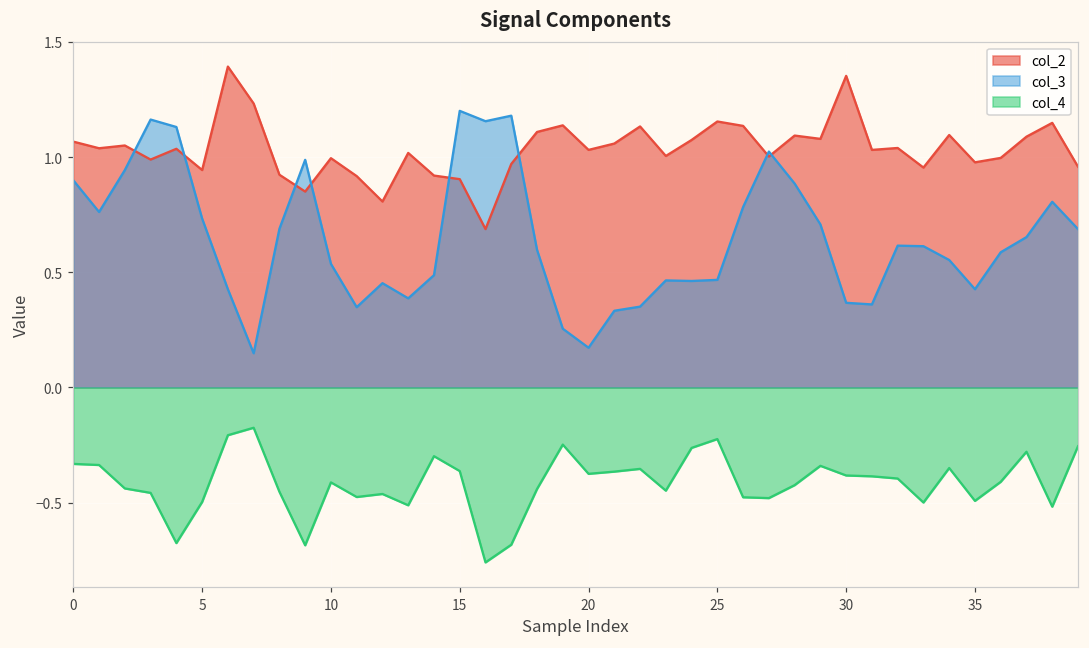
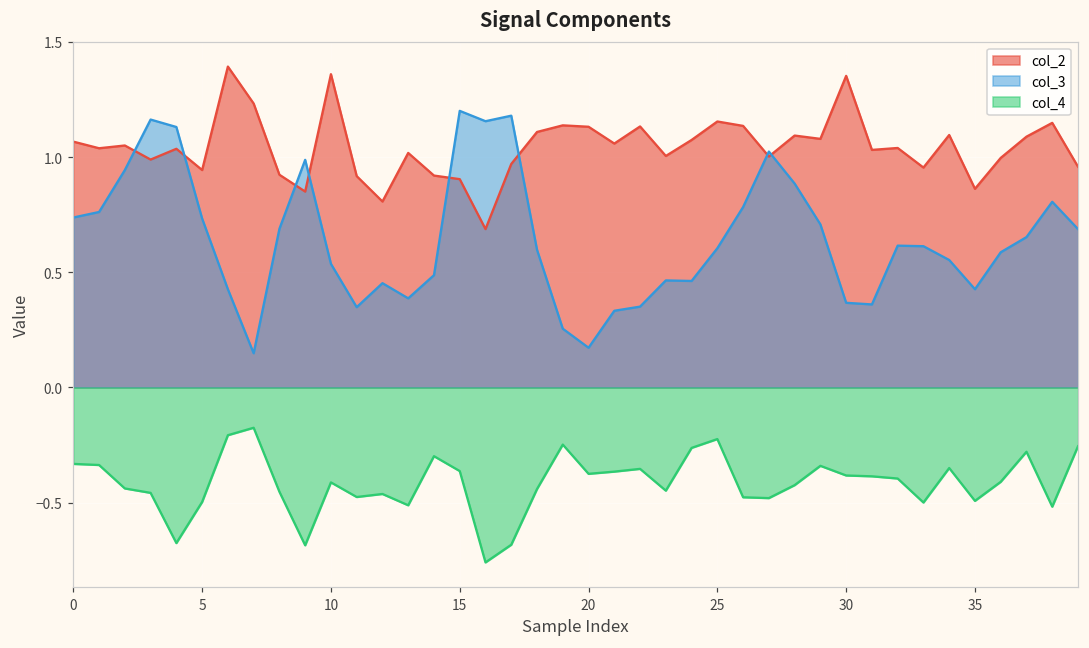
  {
    "col_2": {
      "0": 1.07,
      "5": 0.94,
-     "10": 1.00,
+     "10": 1.36,
      "15": 0.90,
-     "20": 1.03,
+     "20": 1.13,
      "25": 1.15,
      "30": 1.35,
-     "35": 0.98
+     "35": 0.86
    },
    "col_3": {
-     "0": 0.90,
+     "0": 0.74,
      "5": 0.73,
      "10": 0.54,
      "15": 1.20,
      "20": 0.17,
-     "25": 0.47,
+     "25": 0.60,
      "30": 0.37,
      "35": 0.43
    }
  }
